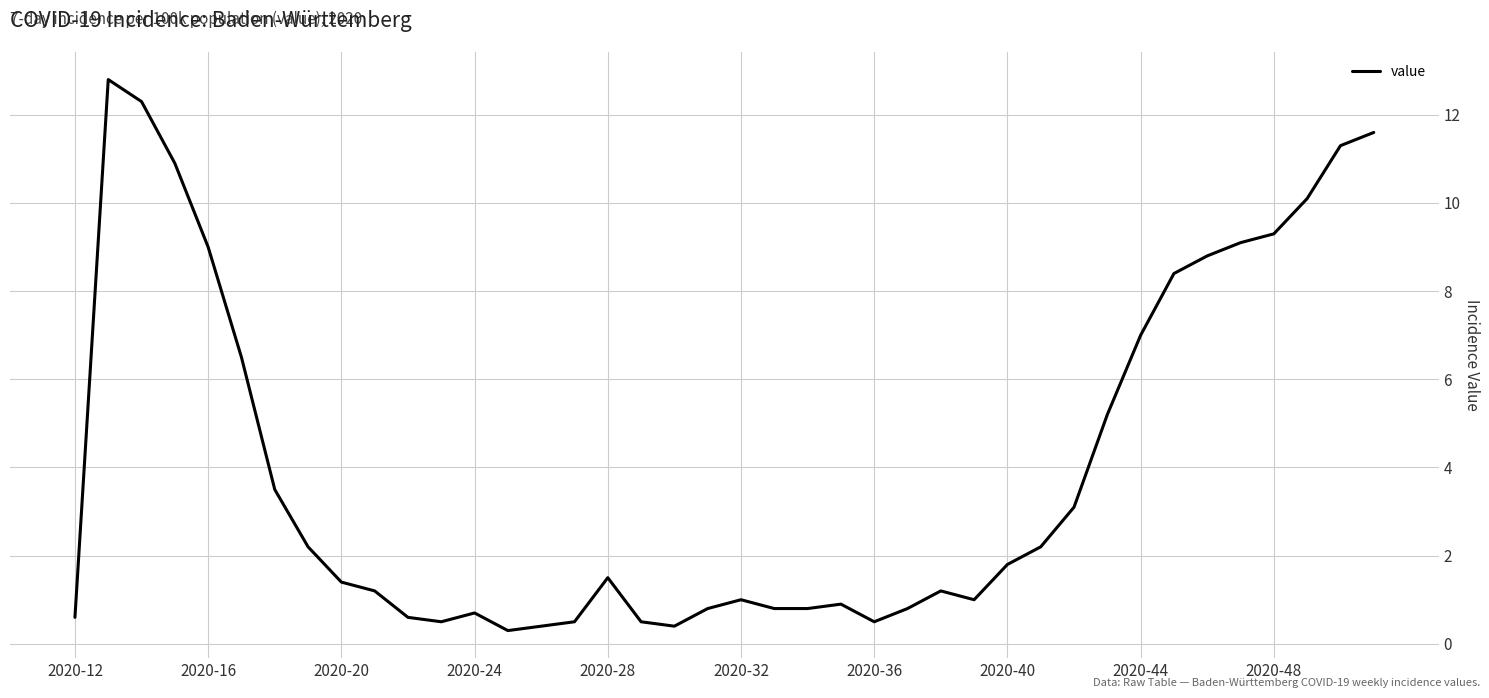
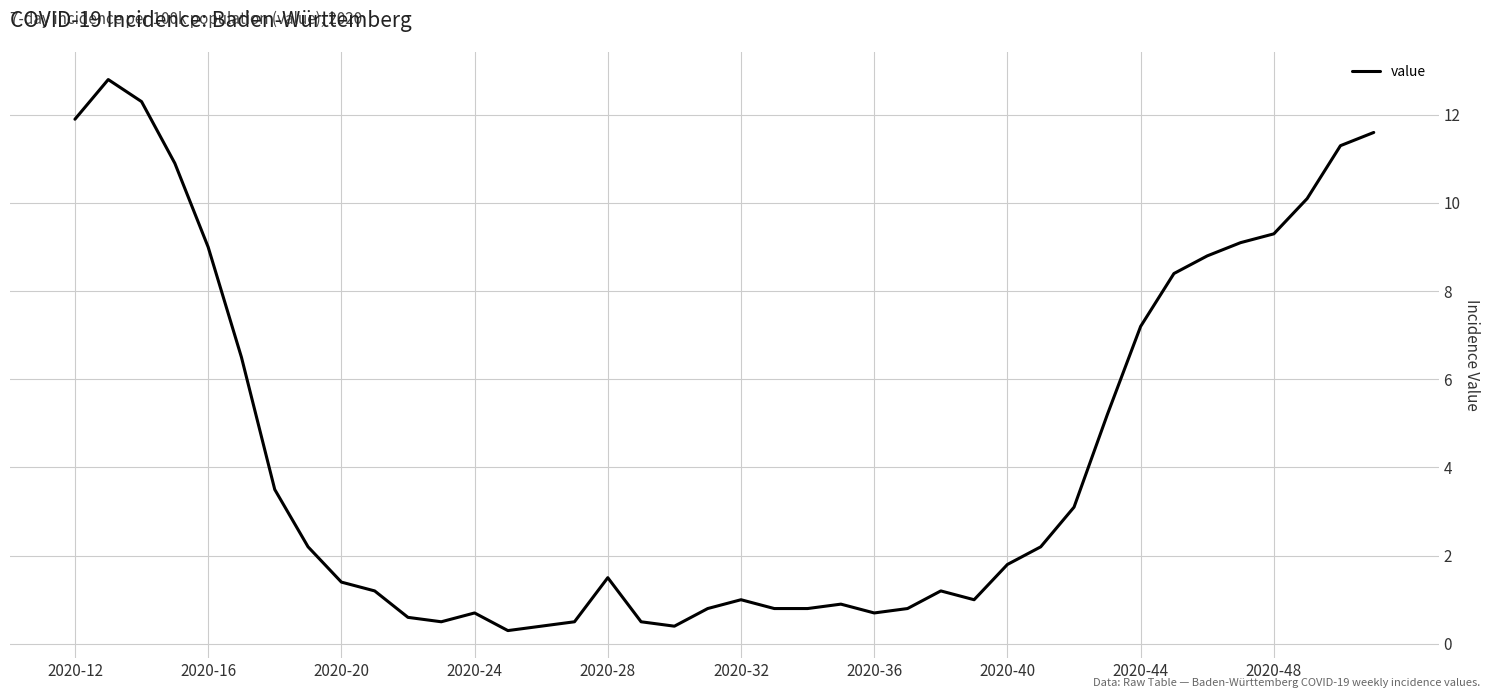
  {
-   "2020-12": 0.6,
+   "2020-12": 11.9,
    "2020-16": 9.0,
    "2020-20": 1.4,
    "2020-24": 0.7,
    "2020-28": 1.5,
    "2020-32": 1.0,
-   "2020-36": 0.5,
+   "2020-36": 0.7,
    "2020-40": 1.8,
-   "2020-44": 7.0,
+   "2020-44": 7.2,
    "2020-48": 9.3
  }
